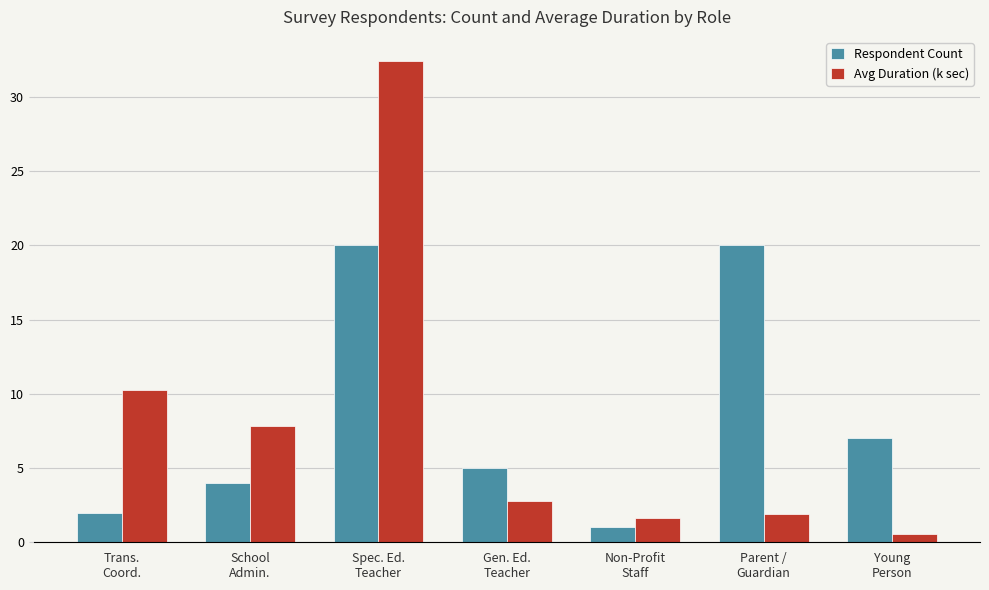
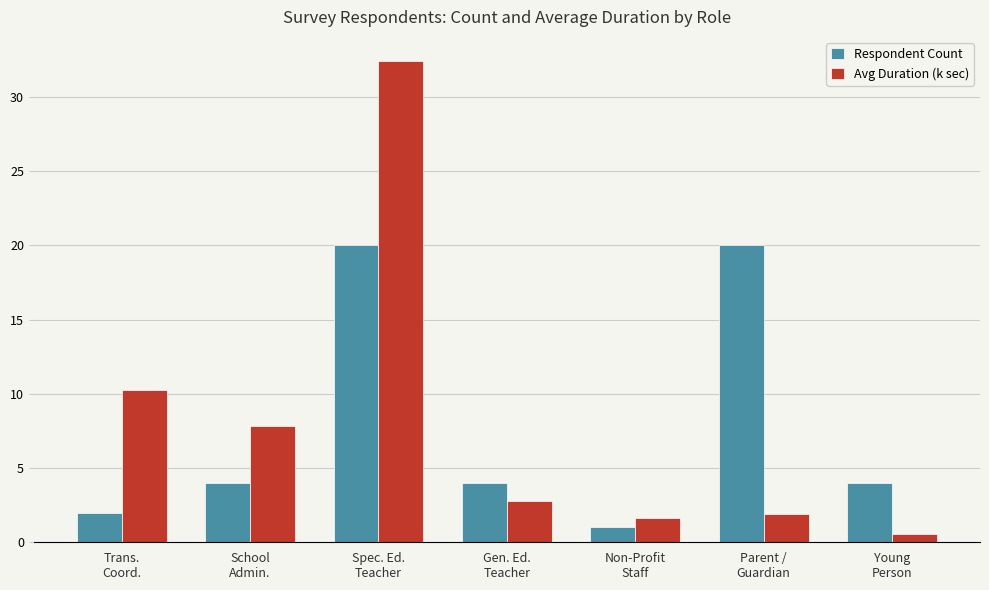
  {
    "Respondent Count": {
      "Trans. Coord.": 2,
      "School Admin.": 4,
      "Spec. Ed. Teacher": 20,
-     "Gen. Ed. Teacher": 5,
+     "Gen. Ed. Teacher": 4,
      "Non-Profit Staff": 1,
      "Parent / Guardian": 20,
-     "Young Person": 7
+     "Young Person": 4
    },
    "Avg Duration (k sec)": {
      "Trans. Coord.": 10.2,
      "School Admin.": 7.8,
      "Spec. Ed. Teacher": 32.4,
      "Gen. Ed. Teacher": 2.8,
      "Non-Profit Staff": 1.6,
      "Parent / Guardian": 2,
      "Young Person": 0.5
    }
  }
